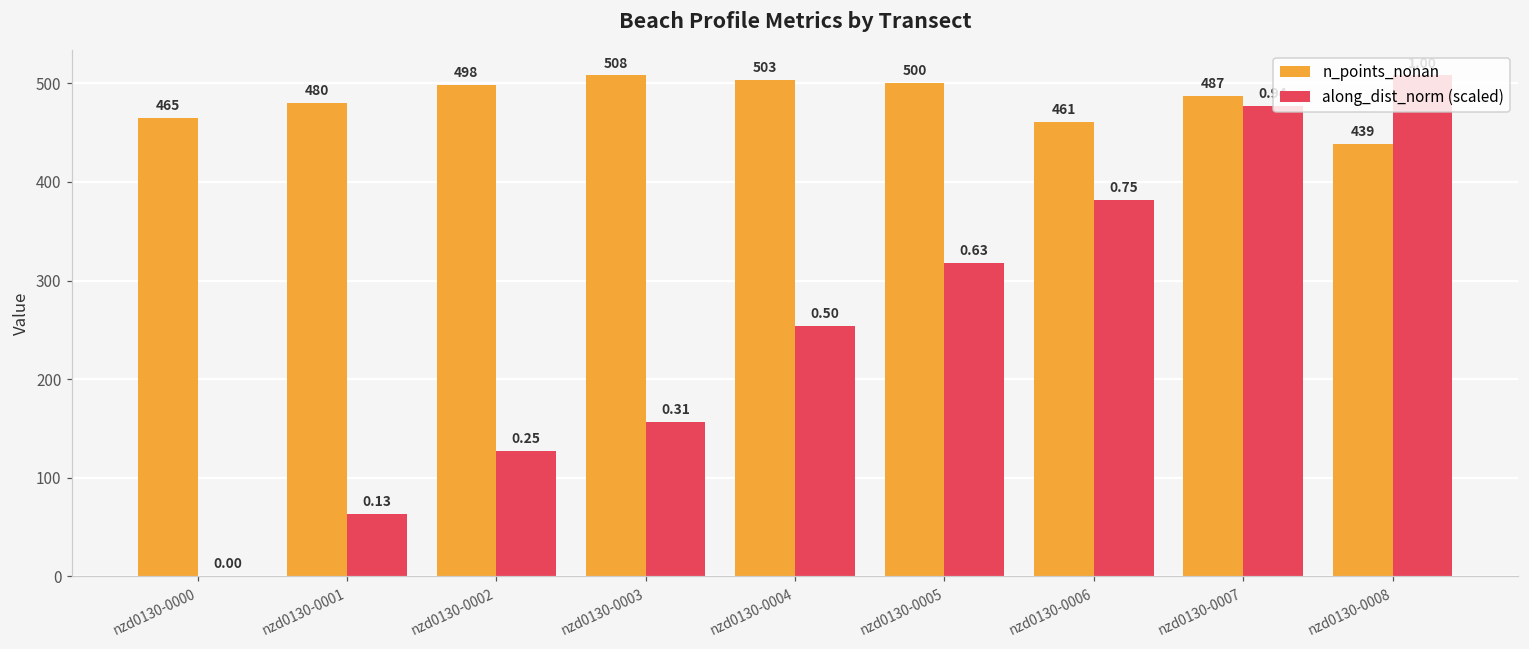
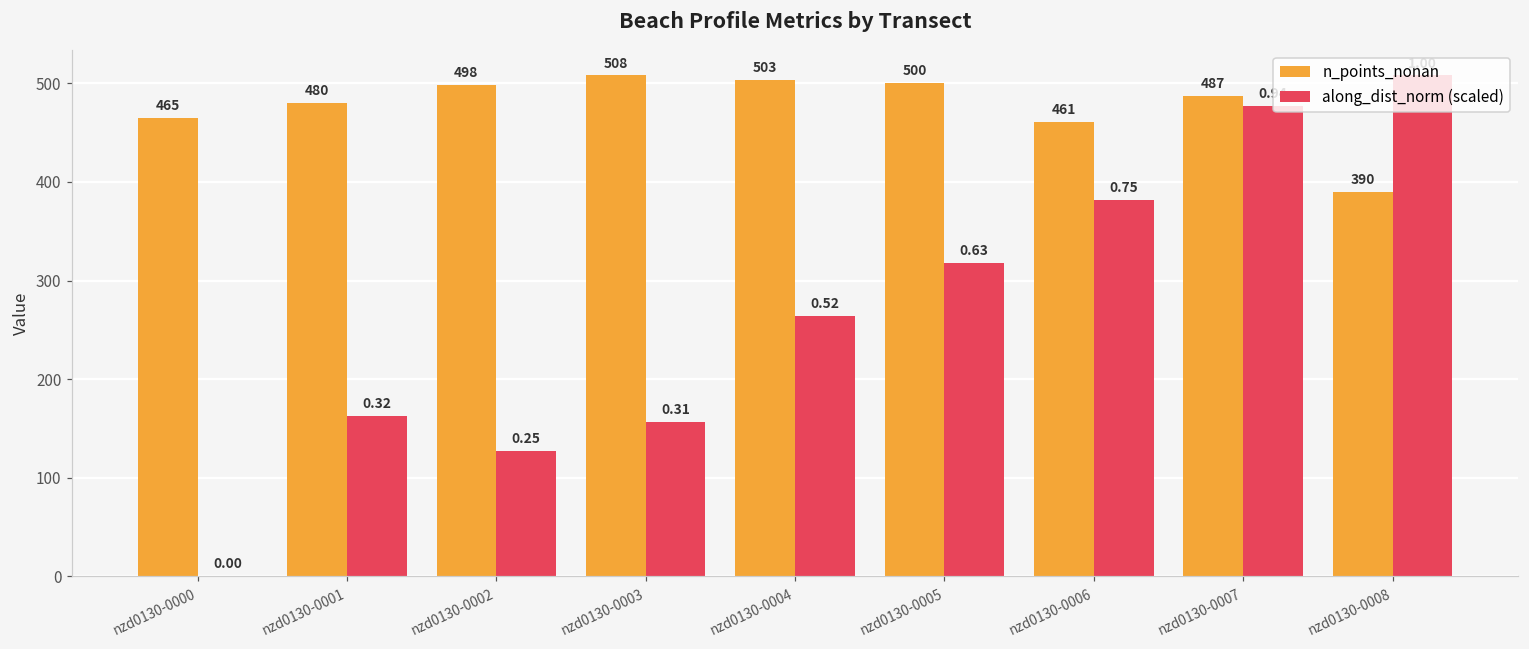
  {
    "n_points_nonan": {
      "nzd0130-0000": 465,
      "nzd0130-0001": 480,
      "nzd0130-0002": 498,
      "nzd0130-0003": 508,
      "nzd0130-0004": 503,
      "nzd0130-0005": 500,
      "nzd0130-0006": 461,
      "nzd0130-0007": 487,
-     "nzd0130-0008": 439
+     "nzd0130-0008": 390
    },
    "along_dist_norm (scaled)": {
      "nzd0130-0000": 0.00,
-     "nzd0130-0001": 0.13,
-     "nzd0130-0004": 0.50
+     "nzd0130-0001": 0.32,
+     "nzd0130-0004": 0.52
    }
  }
